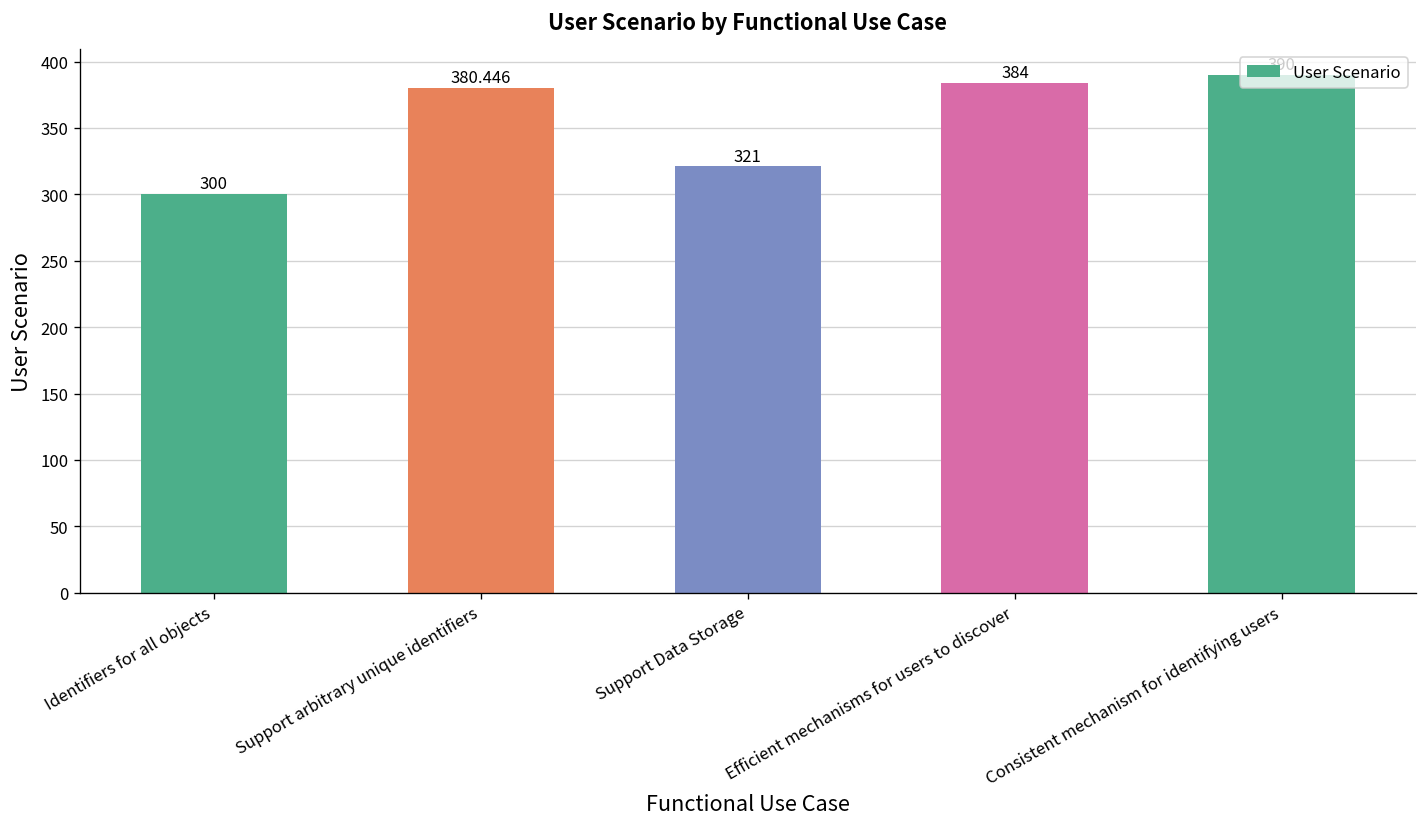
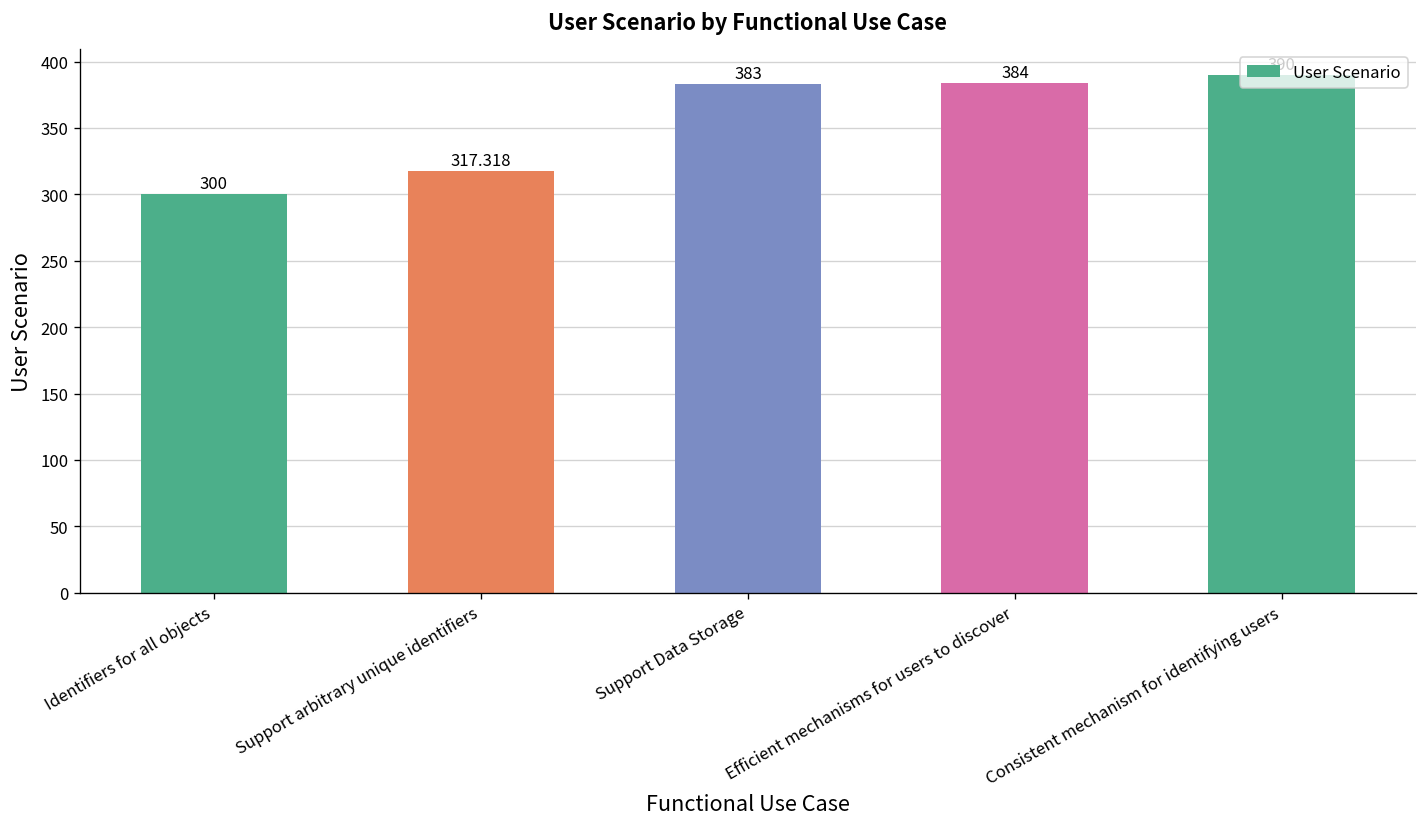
  {
    "Identifiers for all objects": 300,
-   "Support arbitrary unique identifiers": 380.446,
-   "Support Data Storage": 321,
+   "Support arbitrary unique identifiers": 317.318,
+   "Support Data Storage": 383,
    "Efficient mechanisms for users to discover": 384
  }
